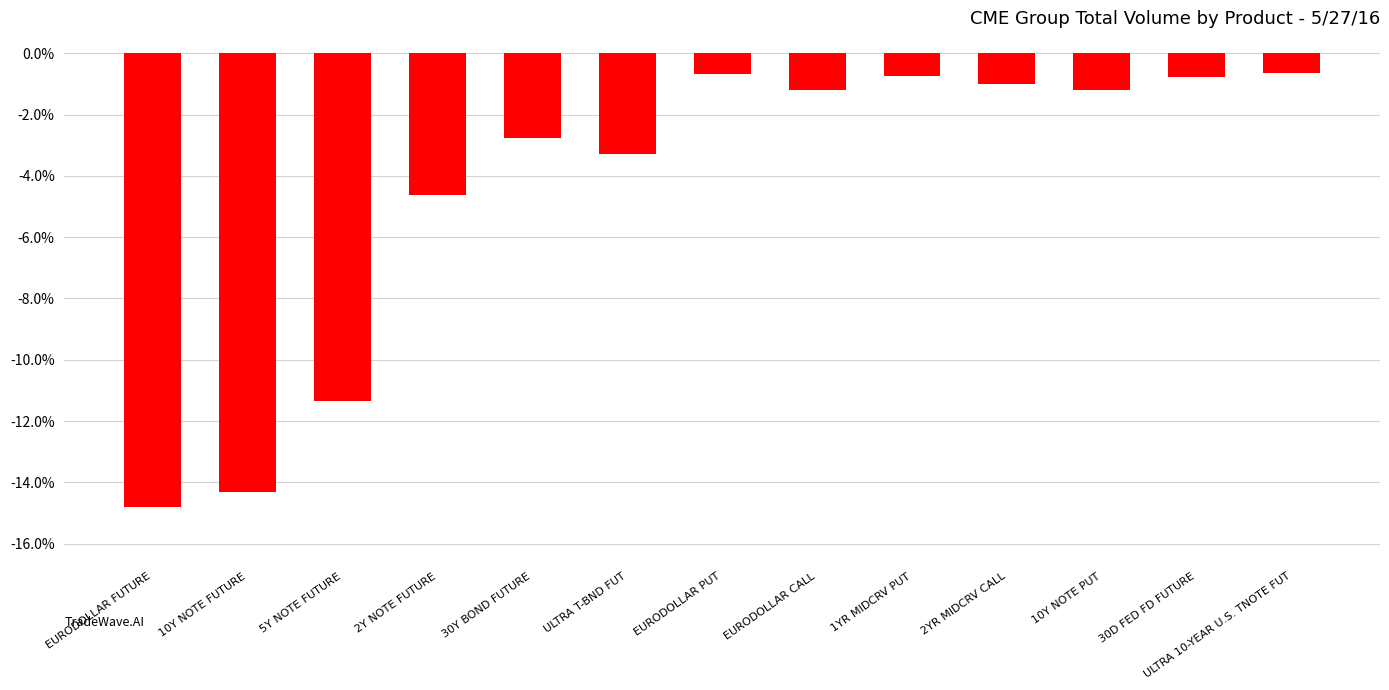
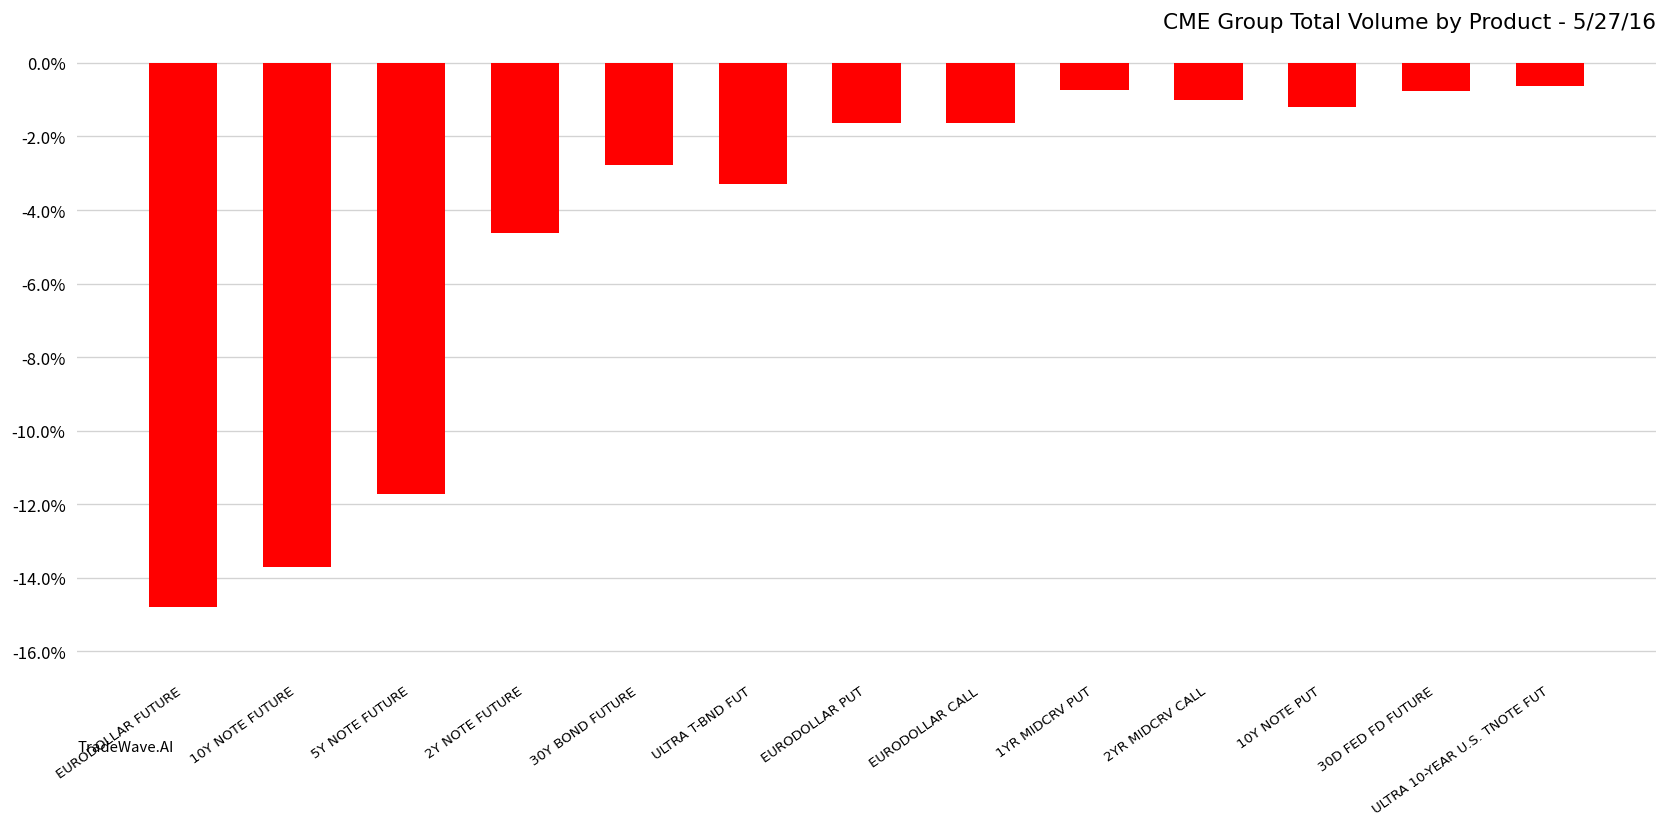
  {
    "EURODOLLAR FUTURE": "-14.8%",
-   "10Y NOTE FUTURE": "-14.3%",
-   "5Y NOTE FUTURE": "-11.4%",
+   "10Y NOTE FUTURE": "-13.7%",
+   "5Y NOTE FUTURE": "-11.7%",
    "2Y NOTE FUTURE": "-4.6%",
    "30Y BOND FUTURE": "-2.8%",
    "ULTRA T-BND FUT": "-3.3%",
-   "EURODOLLAR PUT": "-0.7%",
-   "EURODOLLAR CALL": "-1.2%",
+   "EURODOLLAR PUT": "-1.6%",
+   "EURODOLLAR CALL": "-1.6%",
    "1YR MIDCRV PUT": "-0.7%",
    "2YR MIDCRV CALL": "-1.0%",
    "10Y NOTE PUT": "-1.2%",
    "30D FED FD FUTURE": "-0.8%",
    "ULTRA 10-YEAR U.S. TNOTE FUT": "-0.6%"
  }
